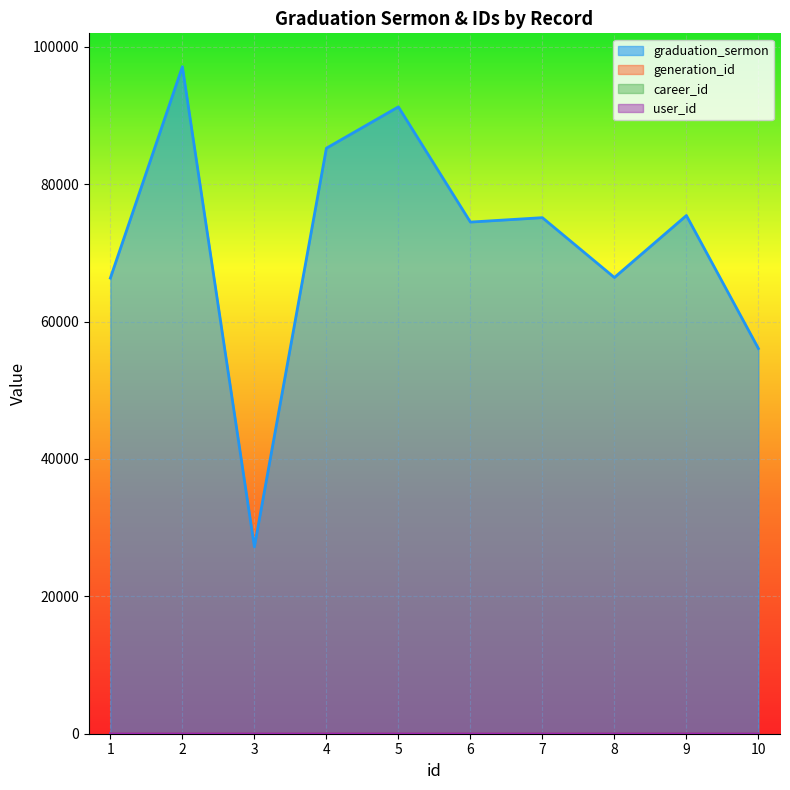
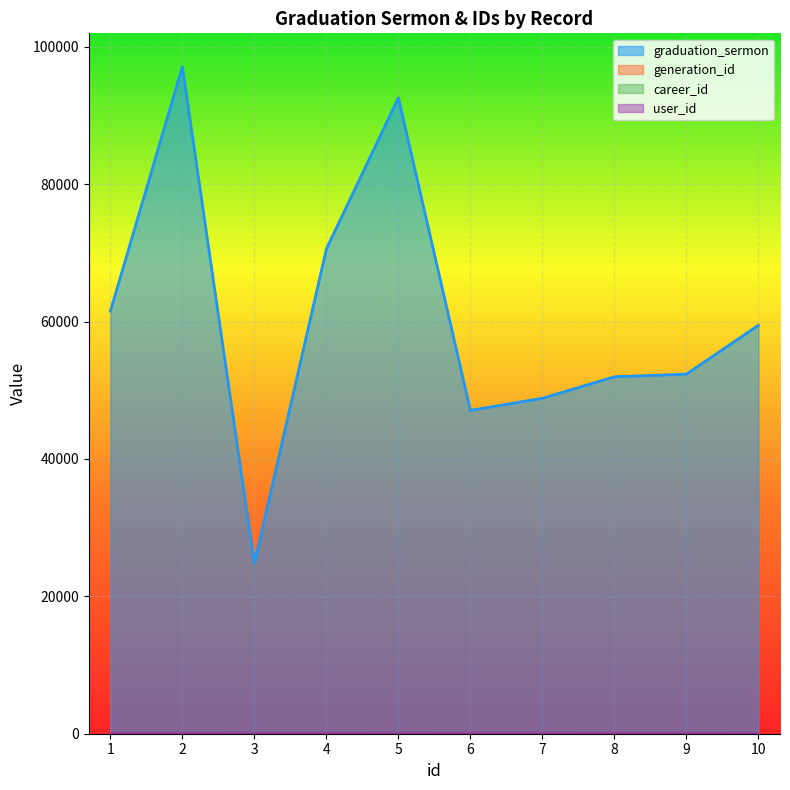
  {
    "graduation_sermon": {
-     "1": 66000,
+     "1": 62000,
      "2": 97000,
-     "3": 27000,
-     "4": 85000,
-     "5": 91000,
-     "6": 74000,
-     "7": 75000,
-     "8": 66000,
-     "9": 75000,
-     "10": 56000
+     "3": 25000,
+     "4": 71000,
+     "5": 93000,
+     "6": 47000,
+     "7": 49000,
+     "8": 52000,
+     "9": 52000,
+     "10": 59000
    },
    "user_id": {
      "1": 0,
      "2": 0,
      "3": 0,
      "4": 0,
      "5": 0,
      "6": 0,
      "7": 0,
      "8": 0,
      "9": 0,
      "10": 0
    }
  }
